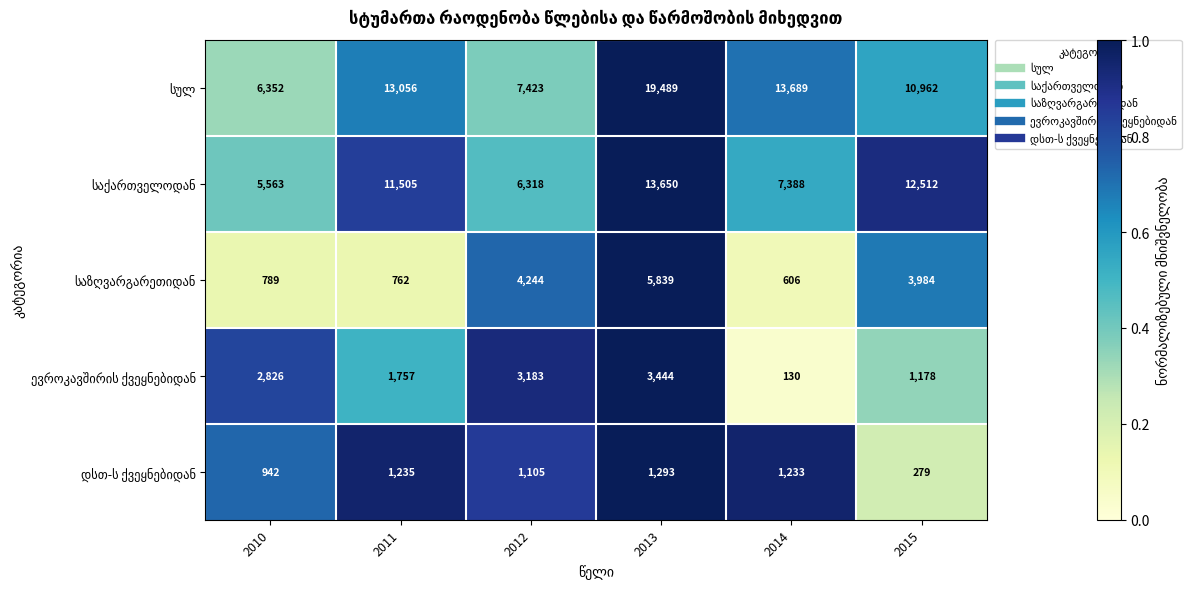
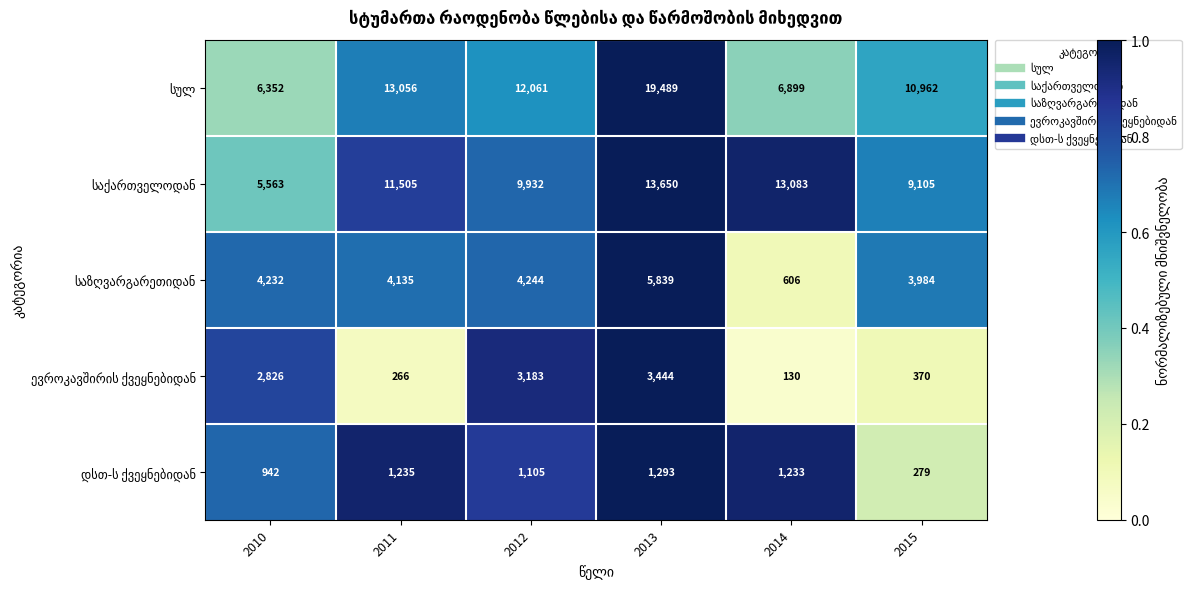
  {
    "სულ": {
      "2010": "6,352",
      "2011": "13,056",
-     "2012": "7,423",
+     "2012": "12,061",
      "2013": "19,489",
-     "2014": "13,689",
+     "2014": "6,899",
      "2015": "10,962"
    },
    "საქართველოდან": {
      "2010": "5,563",
      "2011": "11,505",
-     "2012": "6,318",
+     "2012": "9,932",
      "2013": "13,650",
-     "2014": "7,388",
-     "2015": "12,512"
+     "2014": "13,083",
+     "2015": "9,105"
    },
    "საზღვარგარეთიდან": {
-     "2010": "789",
-     "2011": "762",
+     "2010": "4,232",
+     "2011": "4,135",
      "2012": "4,244",
      "2013": "5,839",
      "2014": "606",
      "2015": "3,984"
    },
    "ევროკავშირის ქვეყნებიდან": {
      "2010": "2,826",
-     "2011": "1,757",
+     "2011": "266",
      "2012": "3,183",
      "2013": "3,444",
      "2014": "130",
-     "2015": "1,178"
+     "2015": "370"
    },
    "დსთ-ს ქვეყნებიდან": {
      "2010": "942",
      "2011": "1,235",
      "2012": "1,105",
      "2013": "1,293",
      "2014": "1,233",
      "2015": "279"
    }
  }
